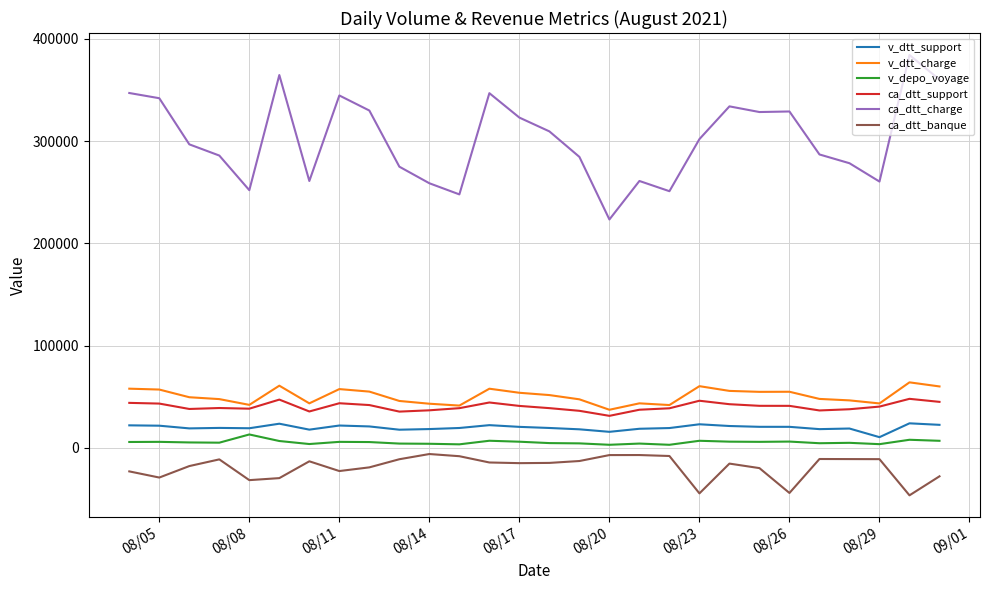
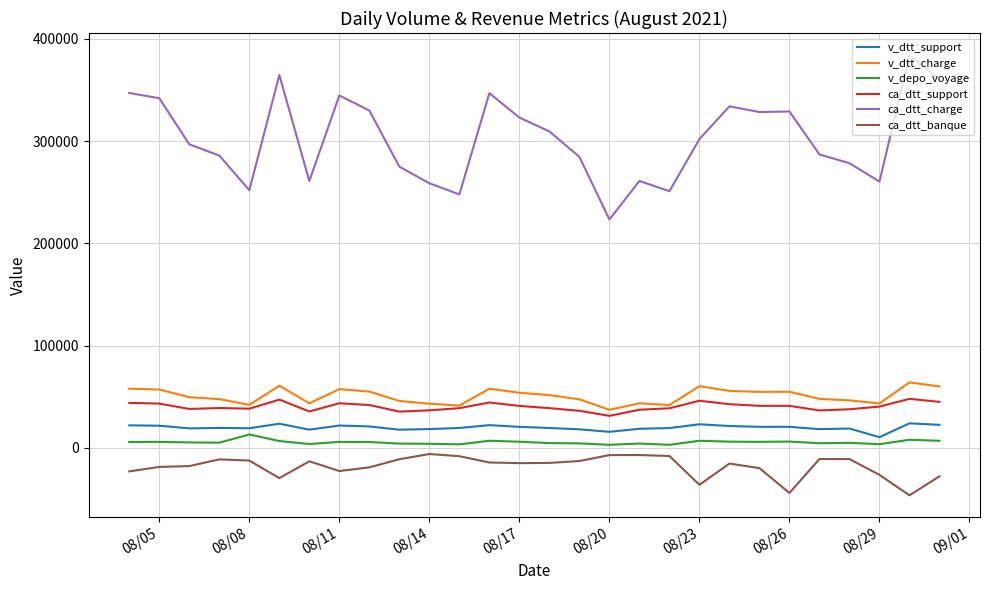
  {
    "v_dtt_support": {
      "08/05": 22000,
      "08/08": 19000,
      "08/11": 22000,
      "08/14": 18000,
      "08/17": 20000,
      "08/20": 16000,
      "08/23": 23000,
      "08/26": 21000,
      "08/29": 10000
    },
    "v_dtt_charge": {
      "08/05": 57000,
      "08/08": 42000,
      "08/11": 57000,
      "08/14": 43000,
      "08/17": 54000,
      "08/20": 37000,
      "08/23": 60000,
      "08/26": 55000,
      "08/29": 43000
    },
    "v_depo_voyage": {
      "08/05": 6000,
      "08/08": 13000,
      "08/11": 6000,
      "08/14": 4000,
      "08/17": 6000,
      "08/20": 3000,
      "08/23": 7000,
      "08/26": 6000,
      "08/29": 4000
    },
    "ca_dtt_support": {
      "08/05": 43000,
      "08/08": 38000,
      "08/11": 44000,
      "08/14": 37000,
      "08/17": 41000,
      "08/20": 31000,
      "08/23": 46000,
      "08/26": 41000,
      "08/29": 40000
    },
    "ca_dtt_charge": {
      "08/05": 342000,
      "08/08": 252000,
      "08/11": 345000,
      "08/14": 259000,
      "08/17": 323000,
      "08/20": 223000,
      "08/23": 302000,
      "08/26": 329000,
      "08/29": 260000
    },
    "ca_dtt_banque": {
-     "08/05": -29000,
-     "08/08": -32000,
+     "08/05": -19000,
+     "08/08": -12000,
      "08/11": -23000,
      "08/14": -6000,
      "08/17": -15000,
      "08/20": -7000,
-     "08/23": -45000,
+     "08/23": -36000,
      "08/26": -44000,
-     "08/29": -11000
+     "08/29": -26000
    }
  }
